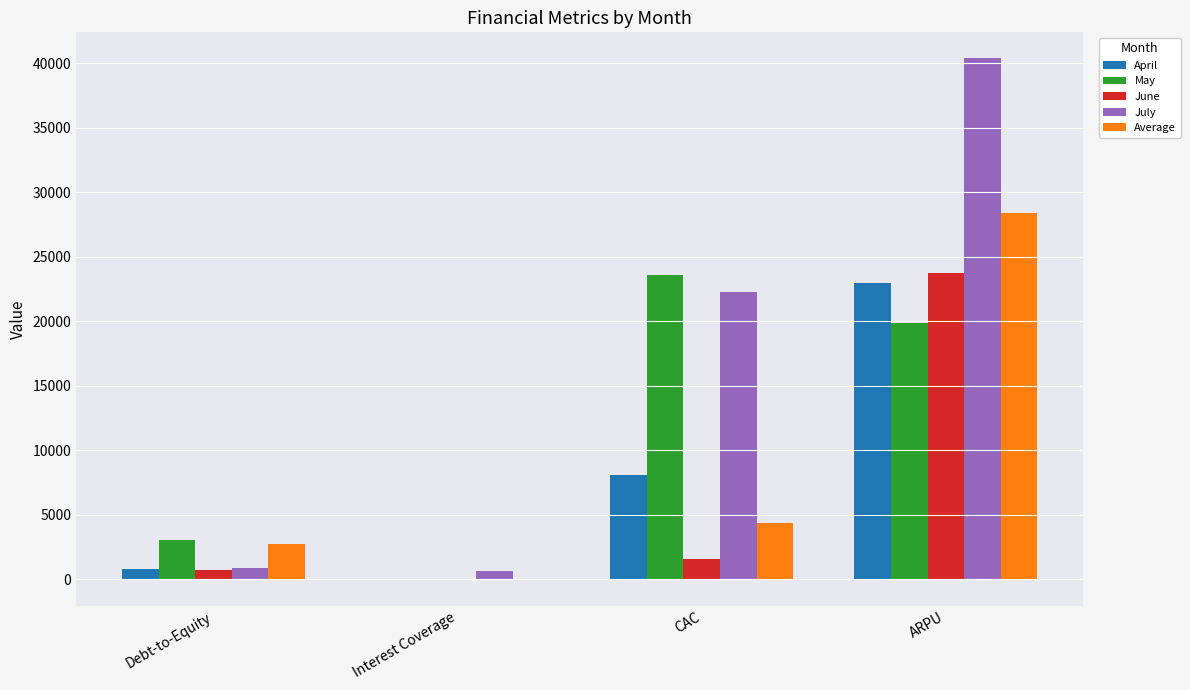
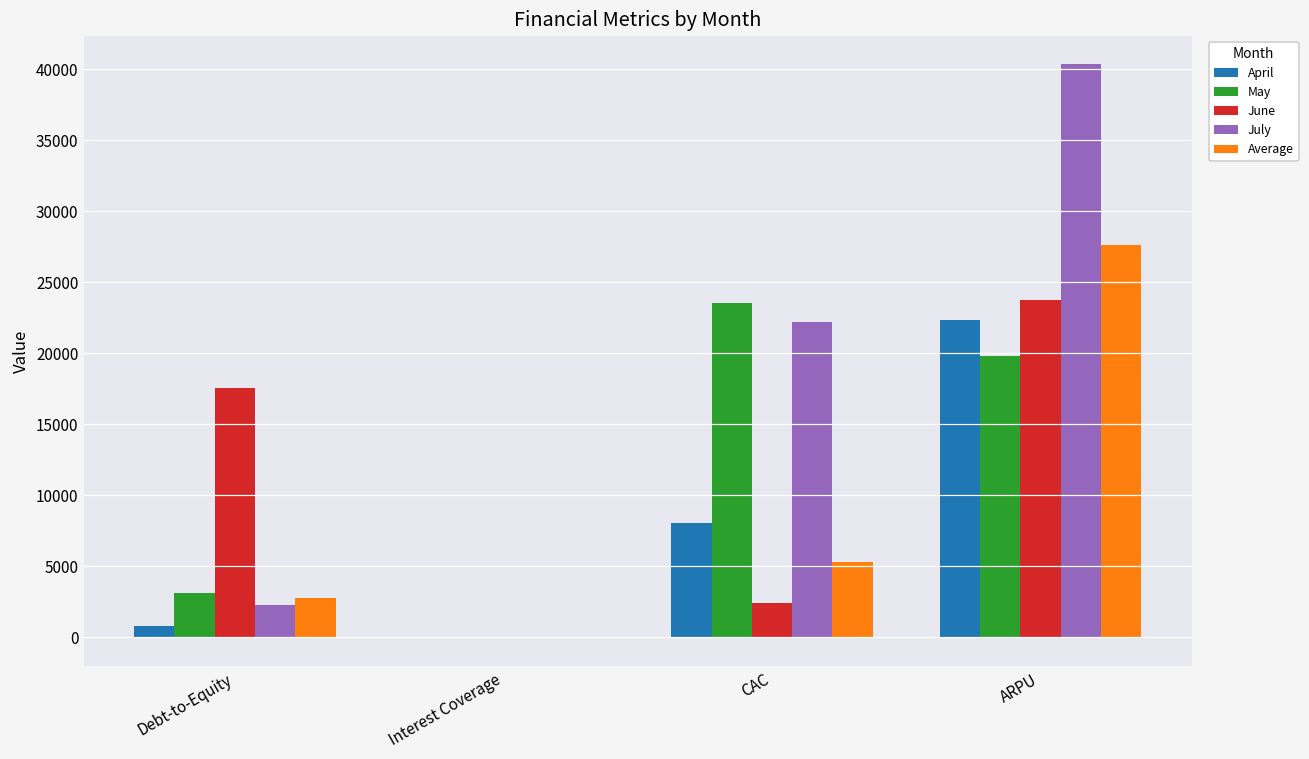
  {
    "April": {
      "Debt-to-Equity": 800,
      "CAC": 8100,
-     "ARPU": 23000
+     "ARPU": 22300
    },
    "May": {
      "Debt-to-Equity": 3100,
      "CAC": 23600,
      "ARPU": 19800
    },
    "June": {
-     "Debt-to-Equity": 800,
-     "CAC": 1600,
+     "Debt-to-Equity": 17600,
+     "CAC": 2400,
      "ARPU": 23800
    },
    "July": {
-     "Debt-to-Equity": 900,
-     "Interest Coverage": 700,
+     "Debt-to-Equity": 2300,
+     "Interest Coverage": 0,
      "CAC": 22200,
      "ARPU": 40400
    },
    "Average": {
      "Debt-to-Equity": 2700,
-     "CAC": 4400,
-     "ARPU": 28400
+     "CAC": 5300,
+     "ARPU": 27600
    }
  }
